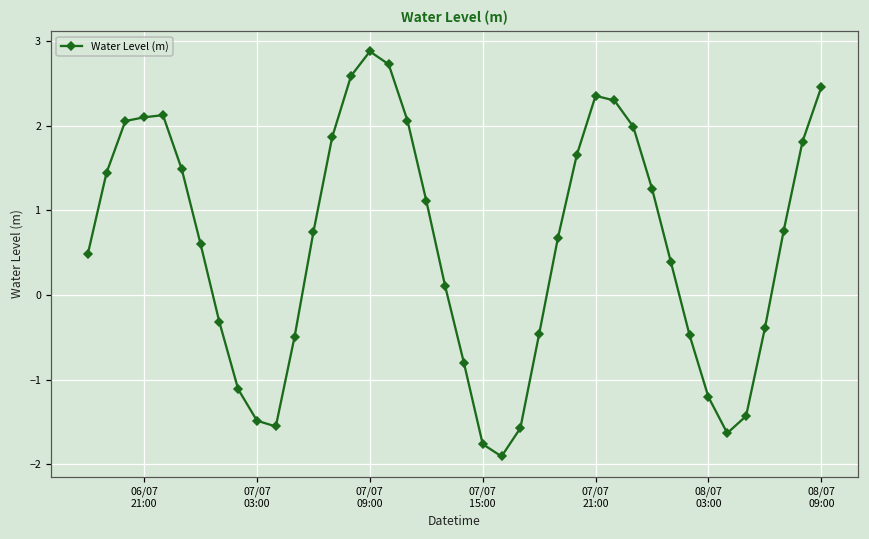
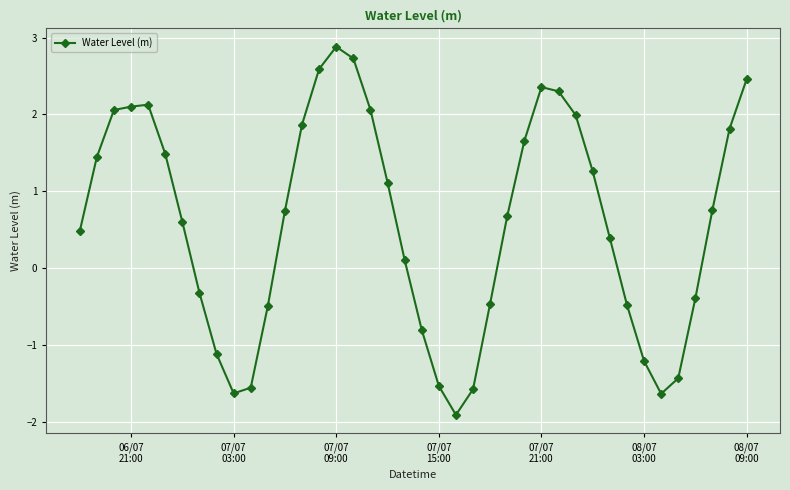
  {
    "06/07 21:00": 2.1,
-   "07/07 03:00": -1.5,
+   "07/07 03:00": -1.6,
    "07/07 09:00": 2.9,
-   "07/07 15:00": -1.8,
+   "07/07 15:00": -1.5,
    "07/07 21:00": 2.4,
    "08/07 03:00": -1.2,
    "08/07 09:00": 2.5
  }
